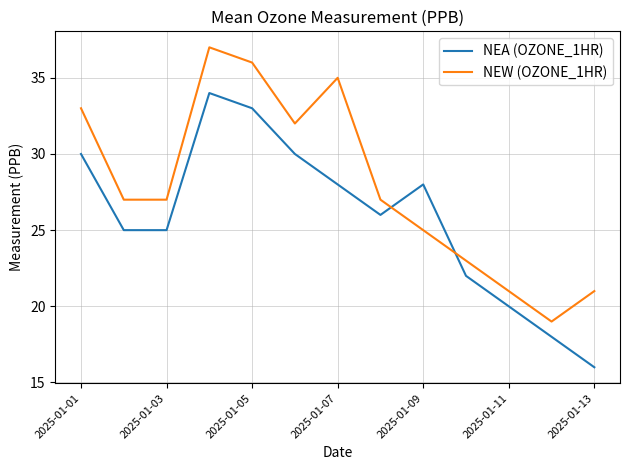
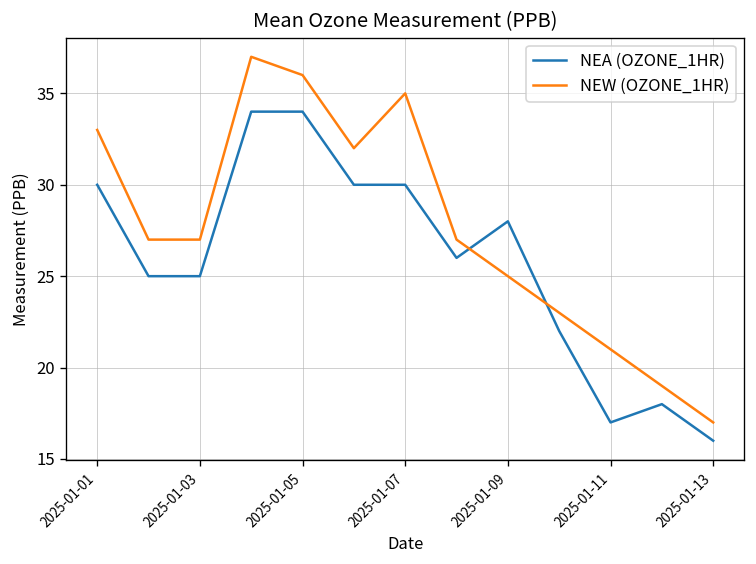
  {
    "NEA (OZONE_1HR)": {
      "2025-01-01": 30,
      "2025-01-03": 25,
-     "2025-01-05": 33,
-     "2025-01-07": 28,
+     "2025-01-05": 34,
+     "2025-01-07": 30,
      "2025-01-09": 28,
-     "2025-01-11": 20,
+     "2025-01-11": 17,
      "2025-01-13": 16
    },
    "NEW (OZONE_1HR)": {
      "2025-01-01": 33,
      "2025-01-03": 27,
      "2025-01-05": 36,
      "2025-01-07": 35,
      "2025-01-09": 25,
      "2025-01-11": 21,
-     "2025-01-13": 21
+     "2025-01-13": 17
    }
  }
